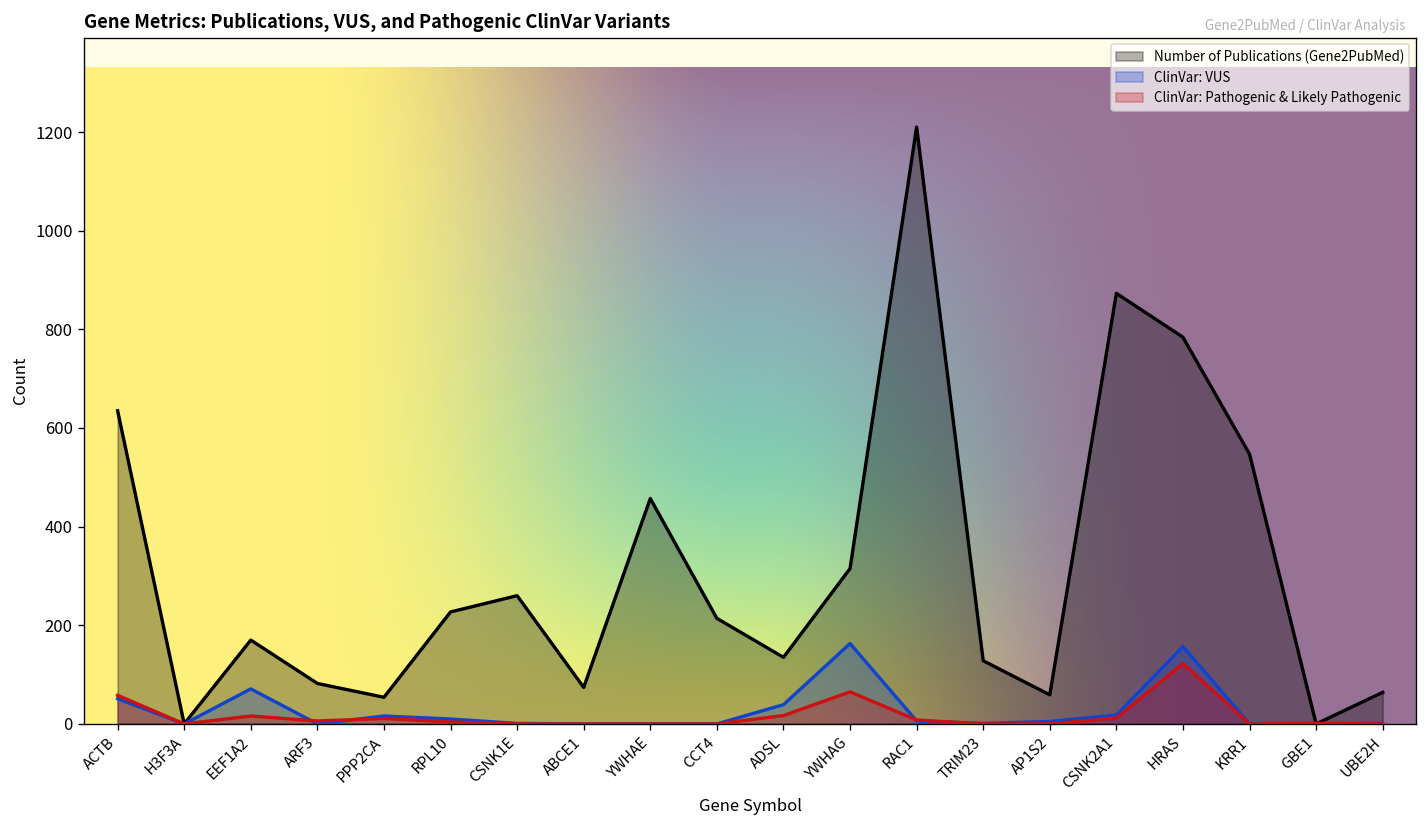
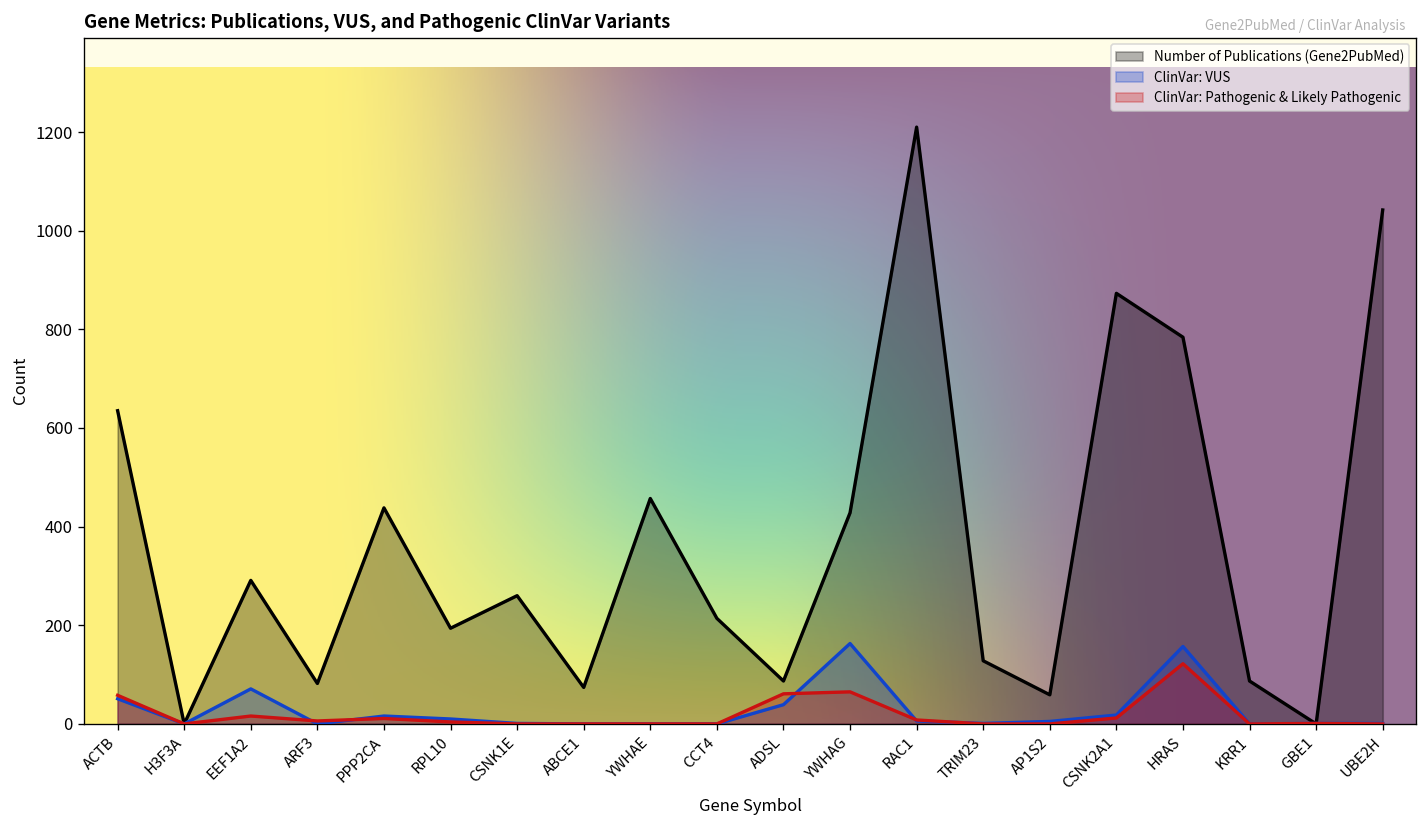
  {
    "Number of Publications (Gene2PubMed)": {
      "ACTB": 640,
-     "EEF1A2": 170,
+     "EEF1A2": 290,
      "ARF3": 80,
-     "PPP2CA": 50,
-     "RPL10": 230,
+     "PPP2CA": 440,
+     "RPL10": 190,
      "CSNK1E": 260,
      "ABCE1": 70,
      "YWHAE": 460,
      "CCT4": 210,
-     "ADSL": 140,
-     "YWHAG": 320,
+     "ADSL": 90,
+     "YWHAG": 430,
      "RAC1": 1210,
      "TRIM23": 130,
      "AP1S2": 60,
      "CSNK2A1": 870,
      "HRAS": 780,
-     "KRR1": 550,
-     "UBE2H": 60
+     "KRR1": 90,
+     "UBE2H": 1040
    },
    "ClinVar: VUS": {
      "ACTB": 50,
      "EEF1A2": 70,
      "ADSL": 40,
      "YWHAG": 160,
      "HRAS": 160
    },
    "ClinVar: Pathogenic & Likely Pathogenic": {
      "ACTB": 60,
      "EEF1A2": 20,
-     "ADSL": 20,
+     "ADSL": 60,
      "YWHAG": 70,
      "HRAS": 120
    }
  }
